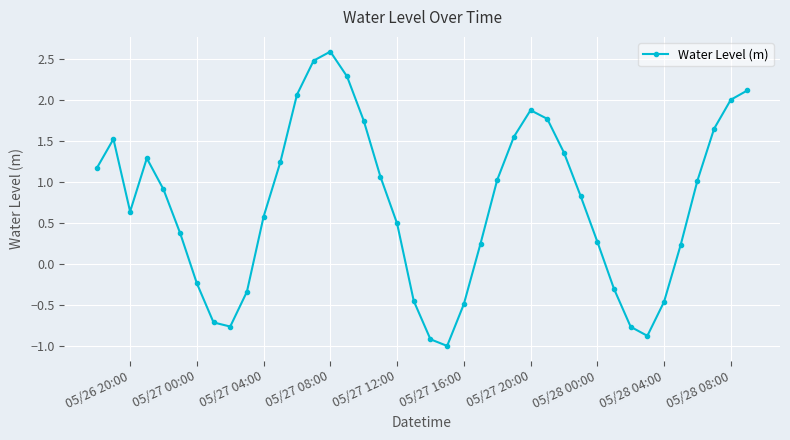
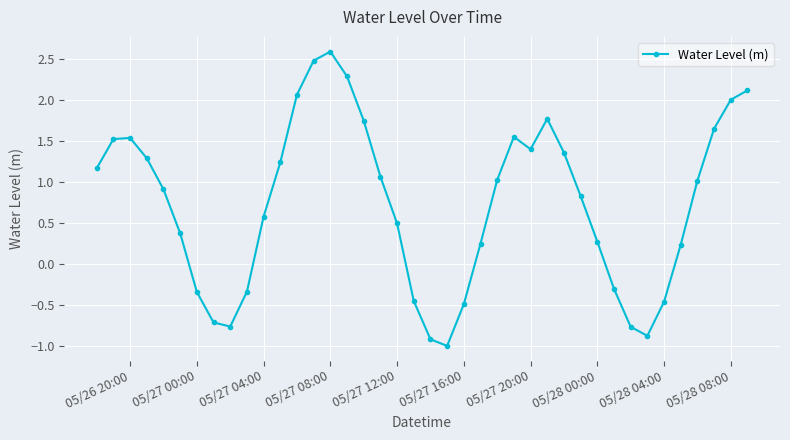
  {
-   "05/26 20:00": 0.6,
-   "05/27 00:00": -0.2,
+   "05/26 20:00": 1.5,
+   "05/27 00:00": -0.3,
    "05/27 04:00": 0.6,
    "05/27 08:00": 2.6,
    "05/27 12:00": 0.5,
    "05/27 16:00": -0.5,
-   "05/27 20:00": 1.9,
+   "05/27 20:00": 1.4,
    "05/28 00:00": 0.3,
    "05/28 04:00": -0.5,
    "05/28 08:00": 2.0
  }
